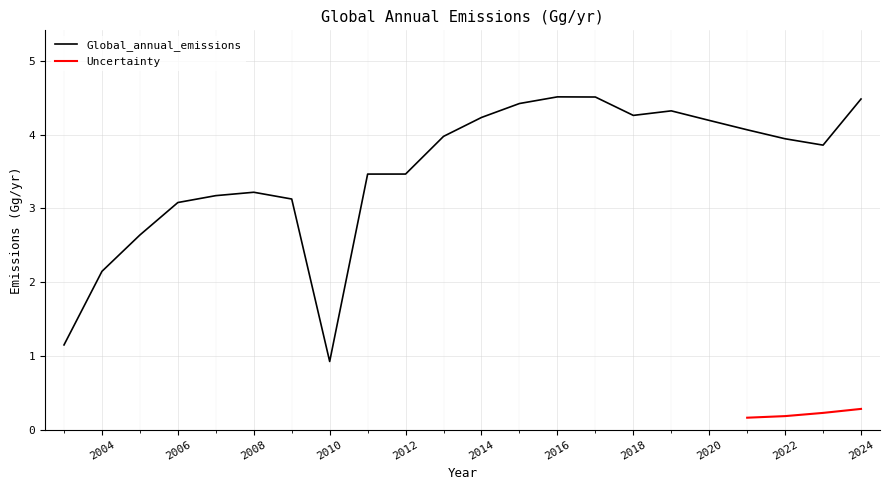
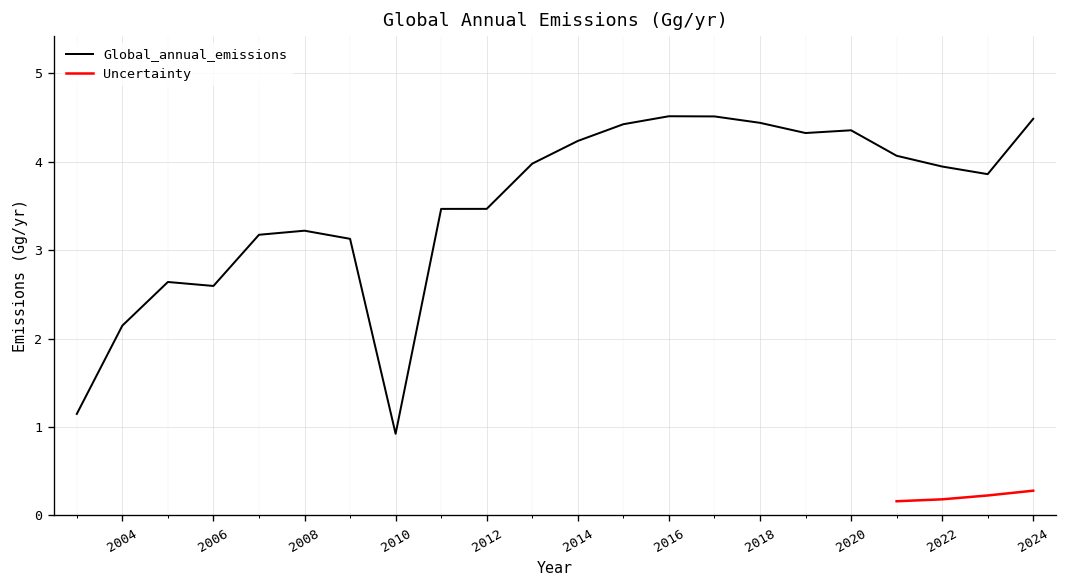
  {
    "Global_annual_emissions": {
      "2004": 2.1,
-     "2006": 3.1,
+     "2006": 2.6,
      "2008": 3.2,
      "2010": 0.9,
      "2012": 3.5,
      "2014": 4.2,
      "2016": 4.5,
-     "2018": 4.3,
-     "2020": 4.2,
+     "2018": 4.4,
+     "2020": 4.4,
      "2022": 3.9,
      "2024": 4.5
    },
    "Uncertainty": {
      "2022": 0.2,
      "2024": 0.3
    }
  }
